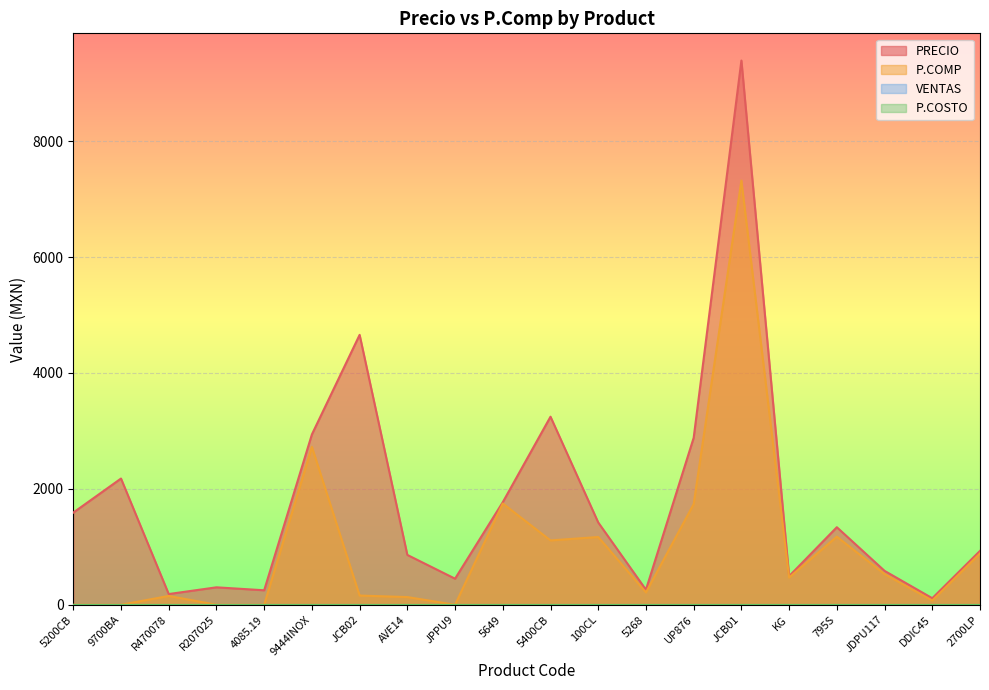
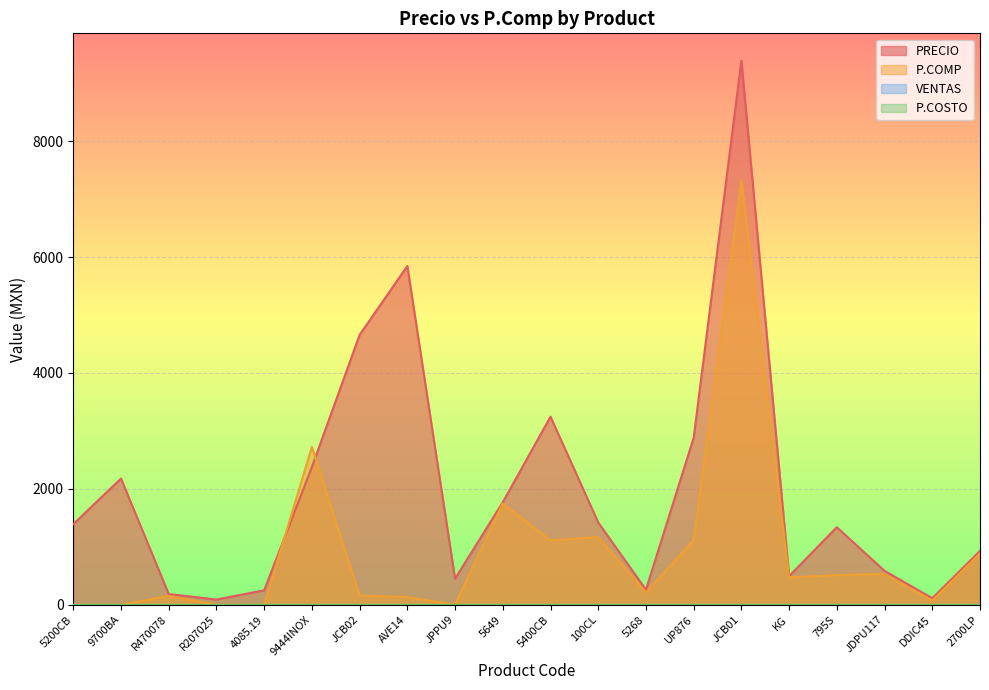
  {
    "PRECIO": {
-     "5200CB": 1600,
+     "5200CB": 1400,
      "9700BA": 2200,
-     "R207025": 300,
+     "R207025": 100,
      "4085.19": 300,
-     "9444INOX": 2900,
+     "9444INOX": 2400,
      "JCB02": 4700,
-     "AVE14": 900,
+     "AVE14": 5800,
      "JPPU9": 500,
      "5400CB": 3200,
      "100CL": 1400,
      "5268": 300,
      "UP876": 2900,
      "JCB01": 9400,
      "795S": 1300,
      "JDPU117": 600,
      "2700LP": 900
    },
    "P.COMP": {
      "9444INOX": 2700,
      "JCB02": 200,
      "AVE14": 100,
      "5400CB": 1100,
      "100CL": 1200,
      "5268": 200,
-     "UP876": 1700,
+     "UP876": 1100,
      "JCB01": 7300,
-     "795S": 1200,
+     "795S": 500,
      "JDPU117": 500,
      "2700LP": 900
    },
    "P.COSTO": {
      "R470078": 0,
      "9444INOX": 0,
      "JCB02": 0,
      "AVE14": 0,
      "5649": 0,
      "5400CB": 0,
      "100CL": 0,
      "5268": 0,
      "UP876": 0,
      "JCB01": 0,
      "KG": 0,
      "795S": 0,
      "JDPU117": 0,
      "DDIC45": 0,
      "2700LP": 0
    }
  }
